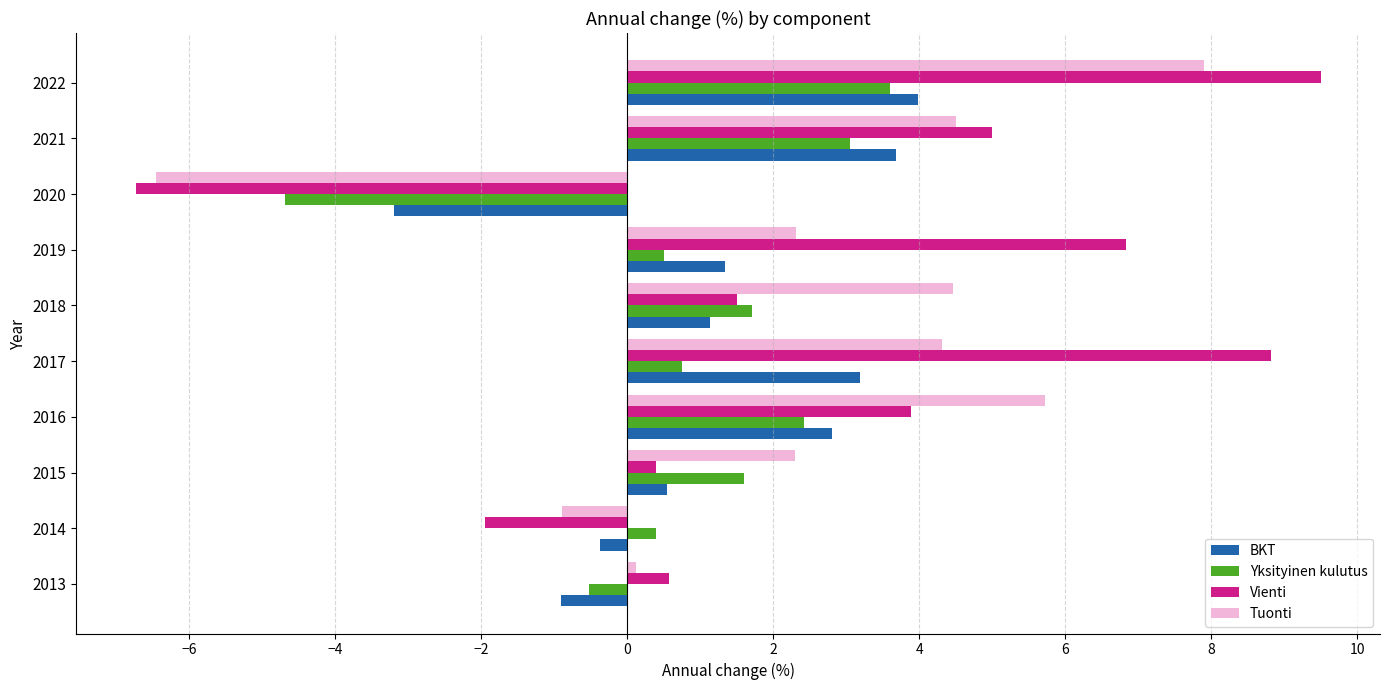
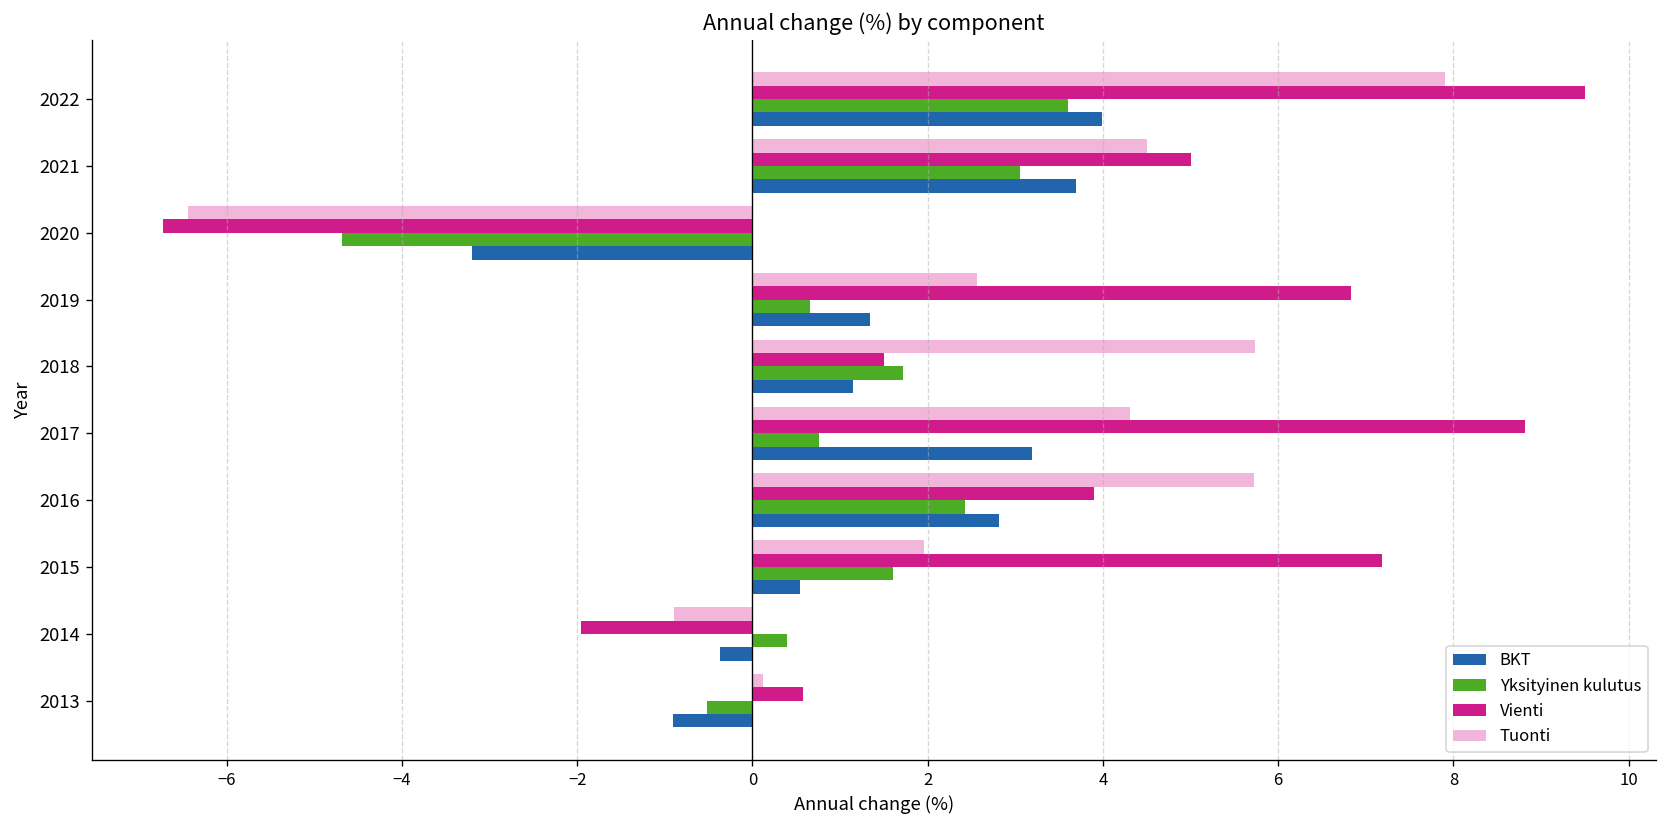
  {
    "BKT": {
      "2022": 4.0,
      "2021": 3.7,
      "2020": -3.2,
      "2019": 1.3,
      "2018": 1.1,
      "2017": 3.2,
      "2016": 2.8,
      "2015": 0.5,
      "2014": -0.4,
      "2013": -0.9
    },
    "Yksityinen kulutus": {
      "2022": 3.6,
      "2021": 3.0,
      "2020": -4.7,
-     "2019": 0.5,
+     "2019": 0.7,
      "2018": 1.7,
      "2017": 0.8,
      "2016": 2.4,
      "2015": 1.6,
      "2014": 0.4,
      "2013": -0.5
    },
    "Vienti": {
      "2022": 9.5,
      "2021": 5.0,
      "2020": -6.7,
      "2019": 6.8,
      "2018": 1.5,
      "2017": 8.8,
      "2016": 3.9,
-     "2015": 0.4,
+     "2015": 7.2,
      "2014": -2.0,
      "2013": 0.6
    },
    "Tuonti": {
      "2022": 7.9,
      "2021": 4.5,
      "2020": -6.4,
-     "2019": 2.3,
-     "2018": 4.5,
+     "2019": 2.6,
+     "2018": 5.7,
      "2017": 4.3,
      "2016": 5.7,
-     "2015": 2.3,
+     "2015": 2.0,
      "2014": -0.9,
      "2013": 0.1
    }
  }
